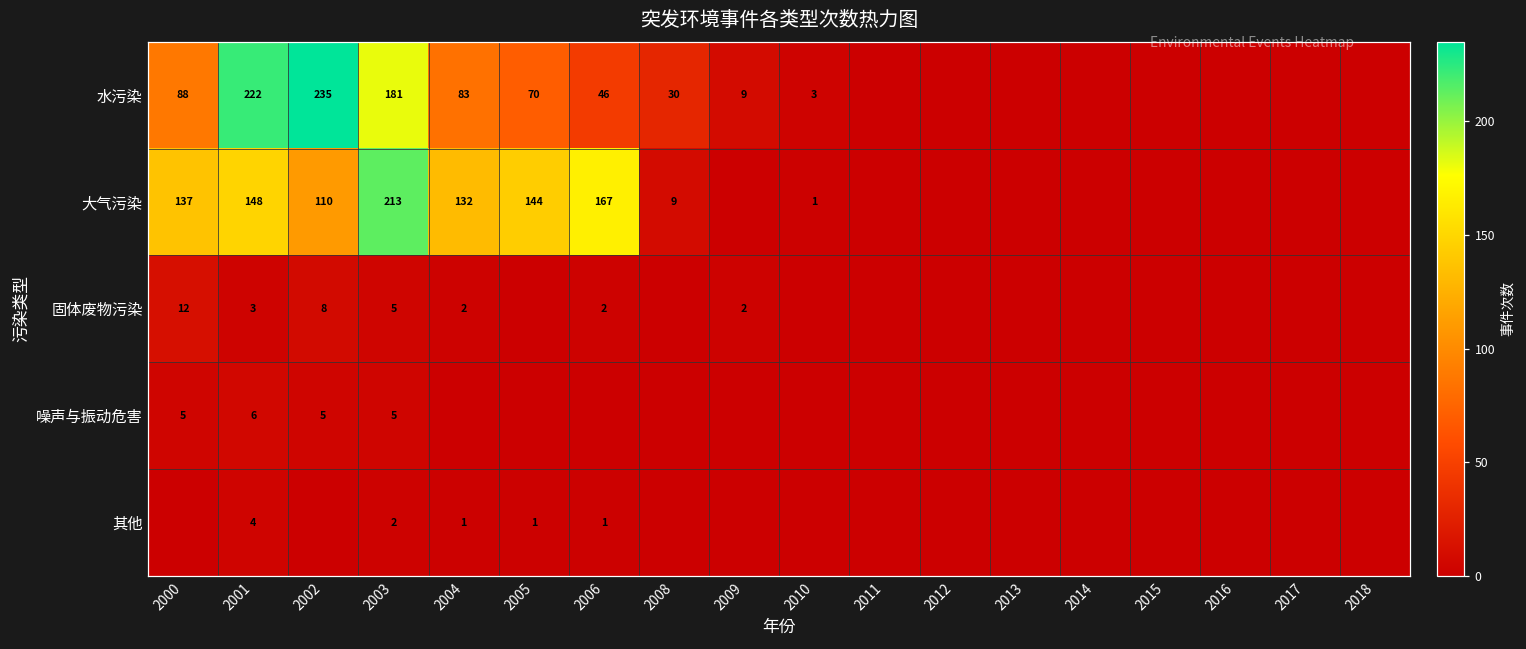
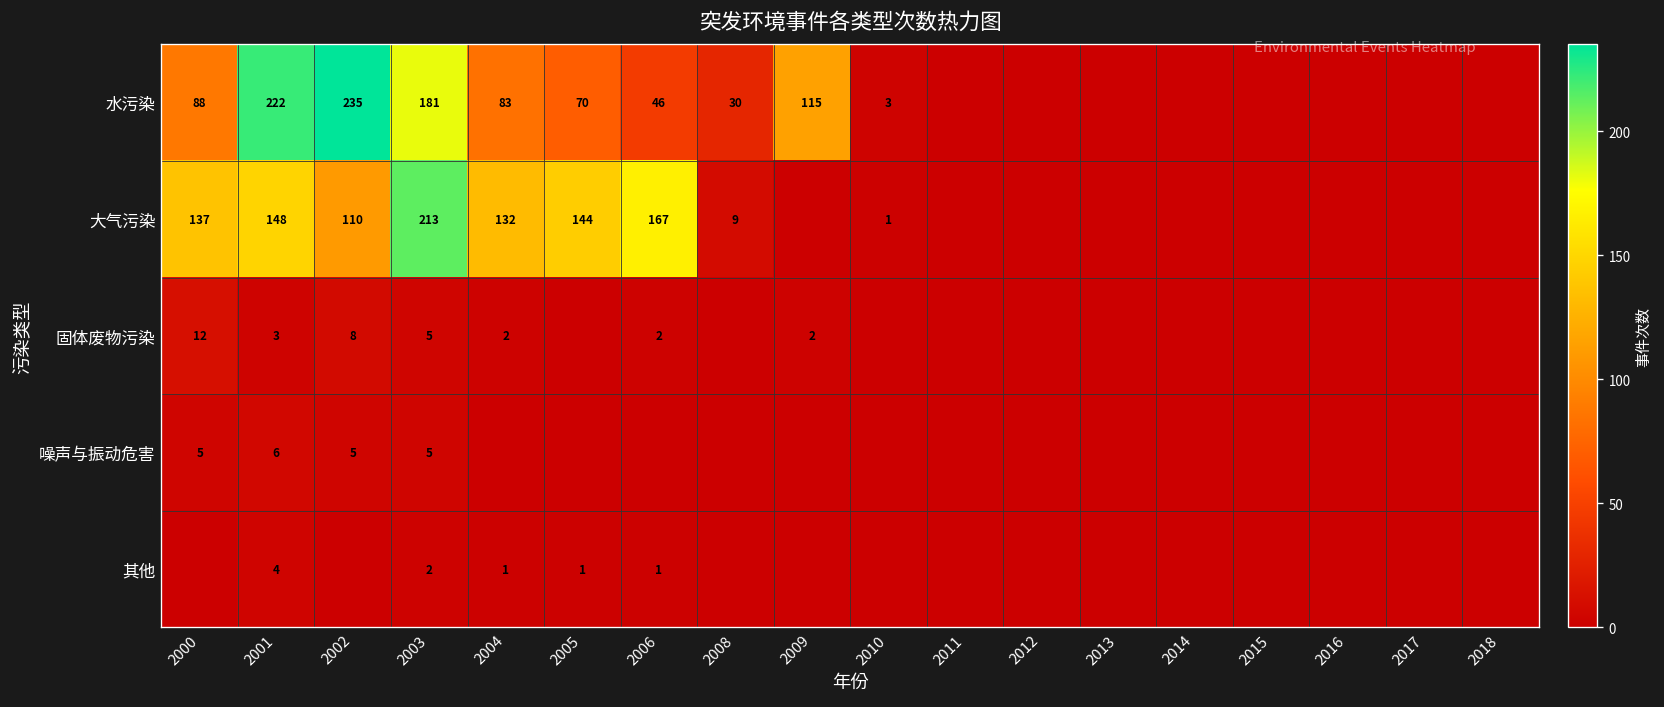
  {
    "水污染": {
      "2000": 88,
      "2001": 222,
      "2002": 235,
      "2003": 181,
      "2004": 83,
      "2005": 70,
      "2006": 46,
      "2008": 30,
-     "2009": 9,
+     "2009": 115,
      "2010": 3
    },
    "大气污染": {
      "2000": 137,
      "2001": 148,
      "2002": 110,
      "2003": 213,
      "2004": 132,
      "2005": 144,
      "2006": 167,
      "2008": 9,
      "2010": 1
    },
    "固体废物污染": {
      "2000": 12,
      "2001": 3,
      "2002": 8,
      "2003": 5,
      "2004": 2,
      "2006": 2,
      "2009": 2
    },
    "噪声与振动危害": {
      "2000": 5,
      "2001": 6,
      "2002": 5,
      "2003": 5
    },
    "其他": {
      "2001": 4,
      "2003": 2,
      "2004": 1,
      "2005": 1,
      "2006": 1
    }
  }
